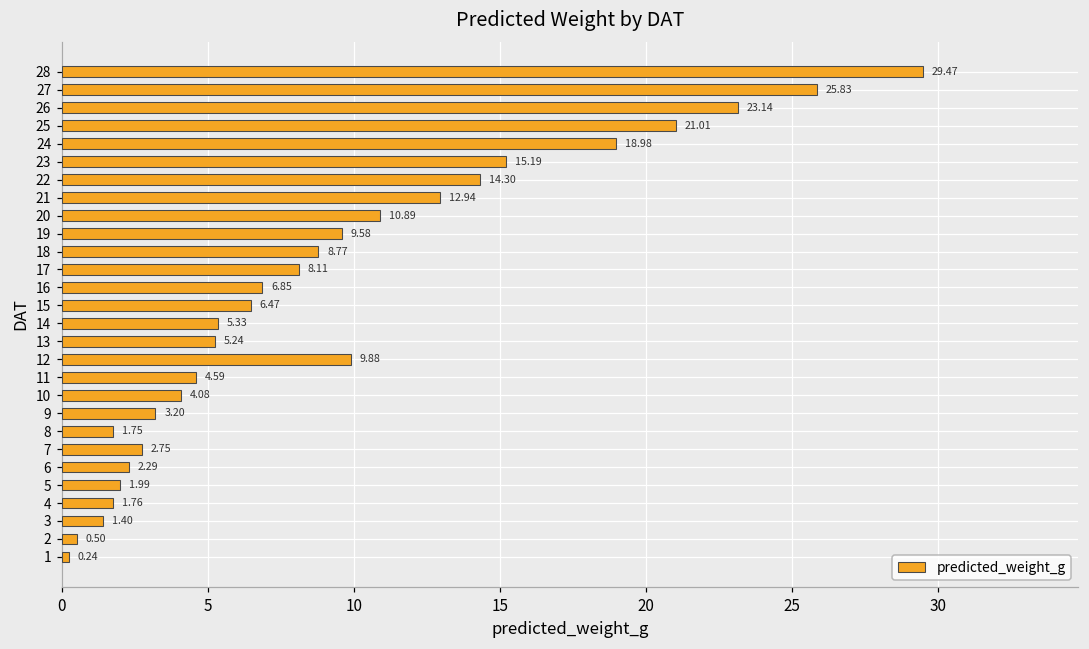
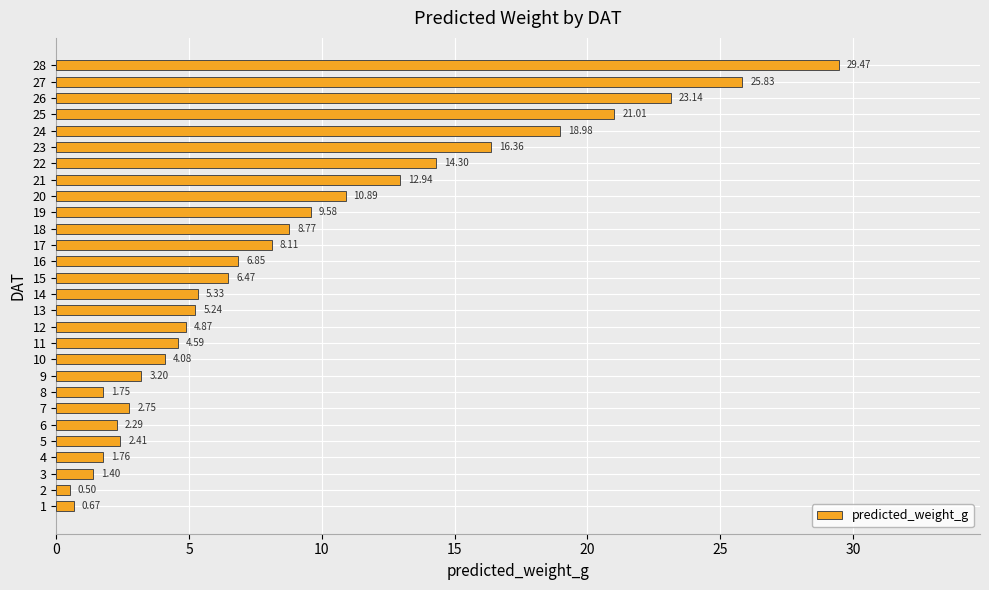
  {
    "28": 29.47,
    "27": 25.83,
    "26": 23.14,
    "25": 21.01,
    "24": 18.98,
-   "23": 15.19,
+   "23": 16.36,
    "22": 14.30,
    "21": 12.94,
    "20": 10.89,
    "19": 9.58,
    "18": 8.77,
    "17": 8.11,
    "16": 6.85,
    "15": 6.47,
    "14": 5.33,
    "13": 5.24,
-   "12": 9.88,
+   "12": 4.87,
    "11": 4.59,
    "10": 4.08,
    "9": 3.20,
    "8": 1.75,
    "7": 2.75,
    "6": 2.29,
-   "5": 1.99,
+   "5": 2.41,
    "4": 1.76,
    "3": 1.40,
    "2": 0.50,
-   "1": 0.24
+   "1": 0.67
  }
